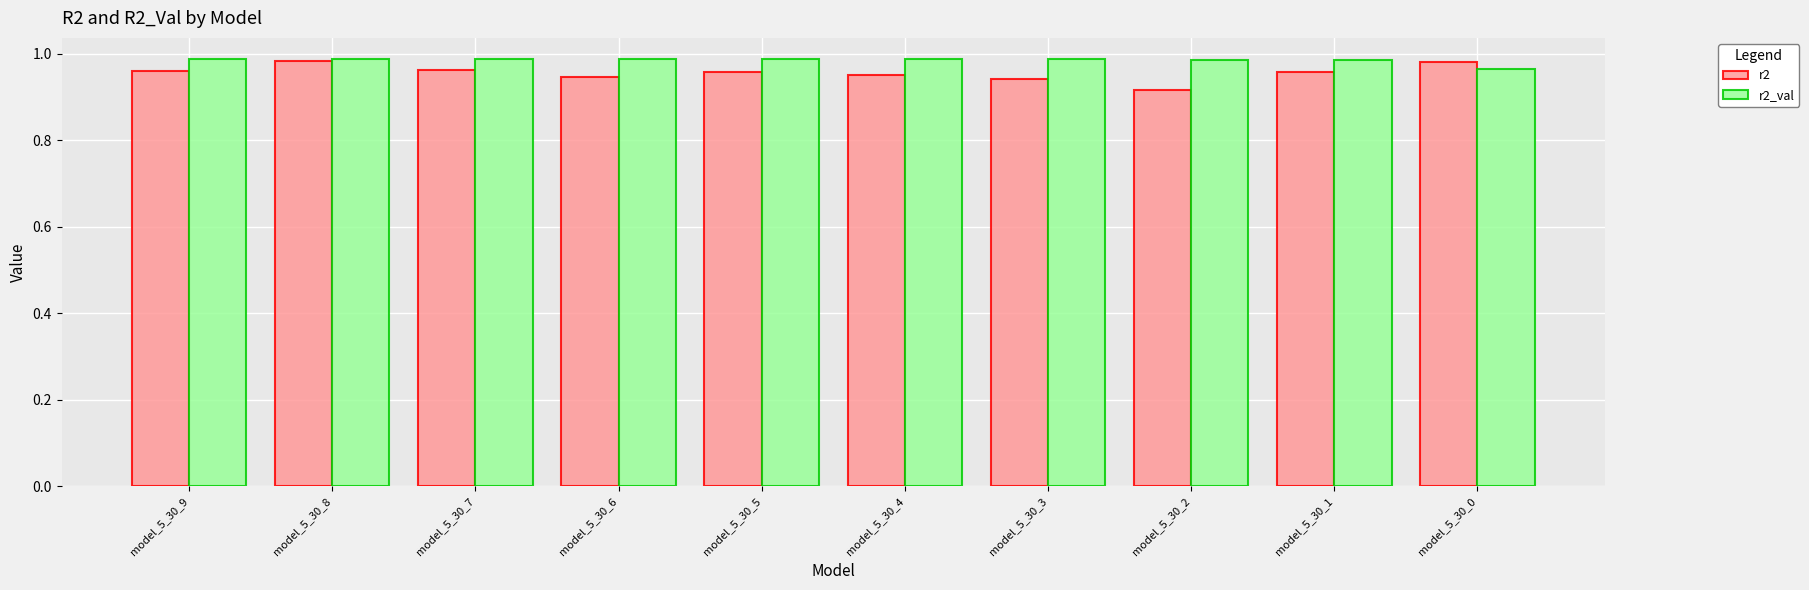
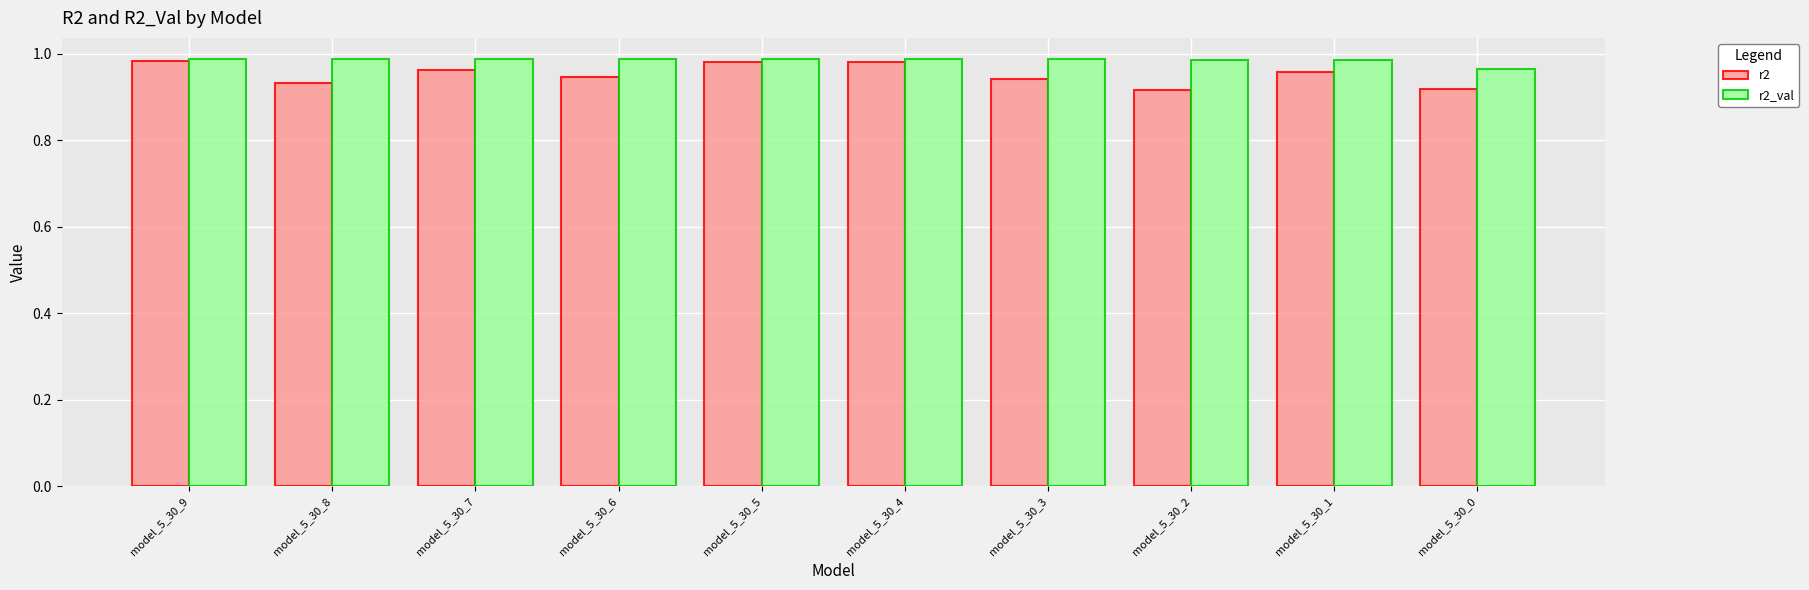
  {
    "r2": {
-     "model_5_30_9": 0.96,
-     "model_5_30_8": 0.98,
+     "model_5_30_9": 0.98,
+     "model_5_30_8": 0.93,
      "model_5_30_7": 0.96,
      "model_5_30_6": 0.95,
-     "model_5_30_5": 0.96,
-     "model_5_30_4": 0.95,
+     "model_5_30_5": 0.98,
+     "model_5_30_4": 0.98,
      "model_5_30_3": 0.94,
      "model_5_30_2": 0.92,
      "model_5_30_1": 0.96,
-     "model_5_30_0": 0.98
+     "model_5_30_0": 0.92
    },
    "r2_val": {
      "model_5_30_9": 0.99,
      "model_5_30_8": 0.99,
      "model_5_30_7": 0.99,
      "model_5_30_6": 0.99,
      "model_5_30_5": 0.99,
      "model_5_30_4": 0.99,
      "model_5_30_3": 0.99,
      "model_5_30_2": 0.99,
      "model_5_30_1": 0.99,
      "model_5_30_0": 0.97
    }
  }
